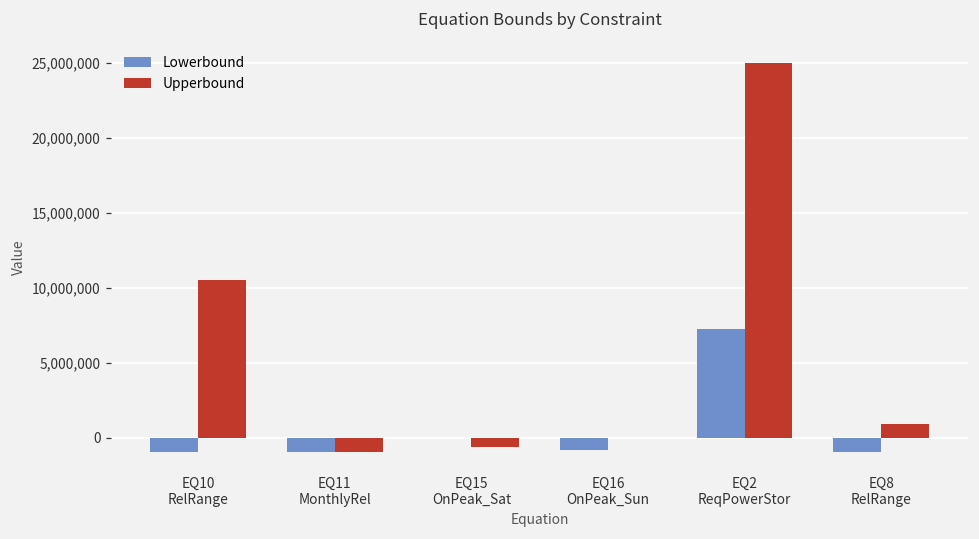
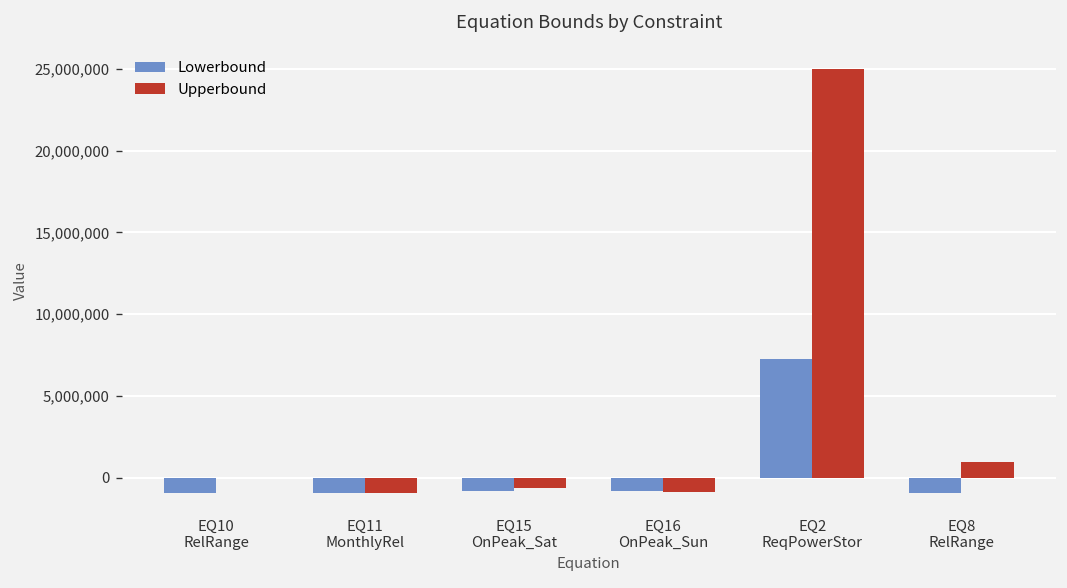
  {
    "Lowerbound": {
      "EQ10 RelRange": "-900,000",
      "EQ11 MonthlyRel": "-900,000",
-     "EQ15 OnPeak_Sat": "0",
+     "EQ15 OnPeak_Sat": "-800,000",
      "EQ16 OnPeak_Sun": "-800,000",
      "EQ2 ReqPowerStor": "7,200,000",
      "EQ8 RelRange": "-900,000"
    },
    "Upperbound": {
-     "EQ10 RelRange": "10,600,000",
+     "EQ10 RelRange": "0",
      "EQ11 MonthlyRel": "-900,000",
      "EQ15 OnPeak_Sat": "-600,000",
-     "EQ16 OnPeak_Sun": "0",
+     "EQ16 OnPeak_Sun": "-900,000",
      "EQ2 ReqPowerStor": "25,000,000",
      "EQ8 RelRange": "900,000"
    }
  }
